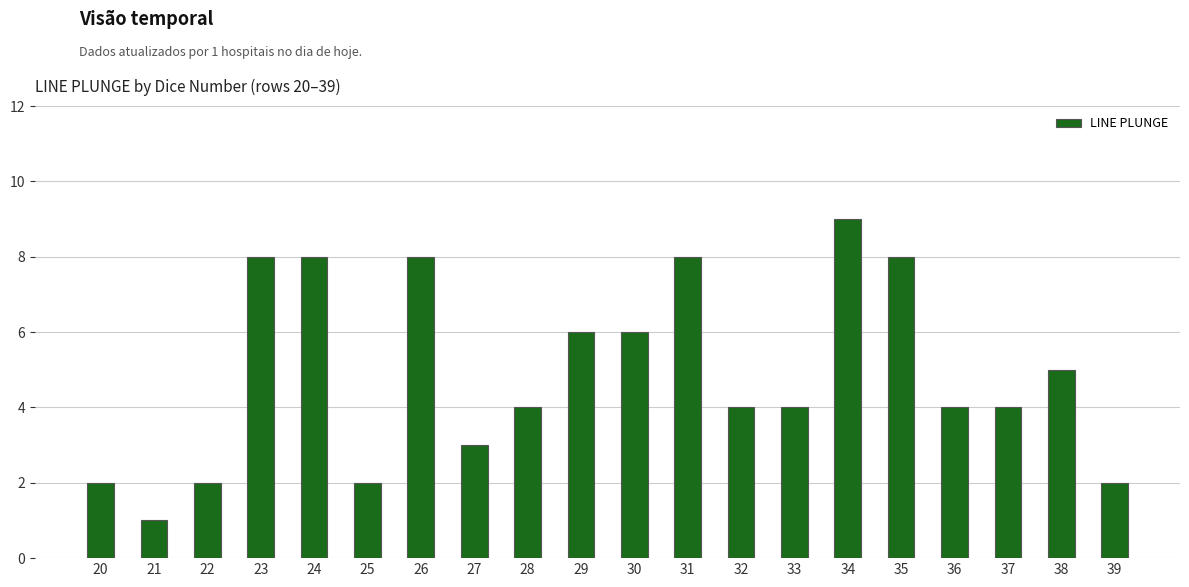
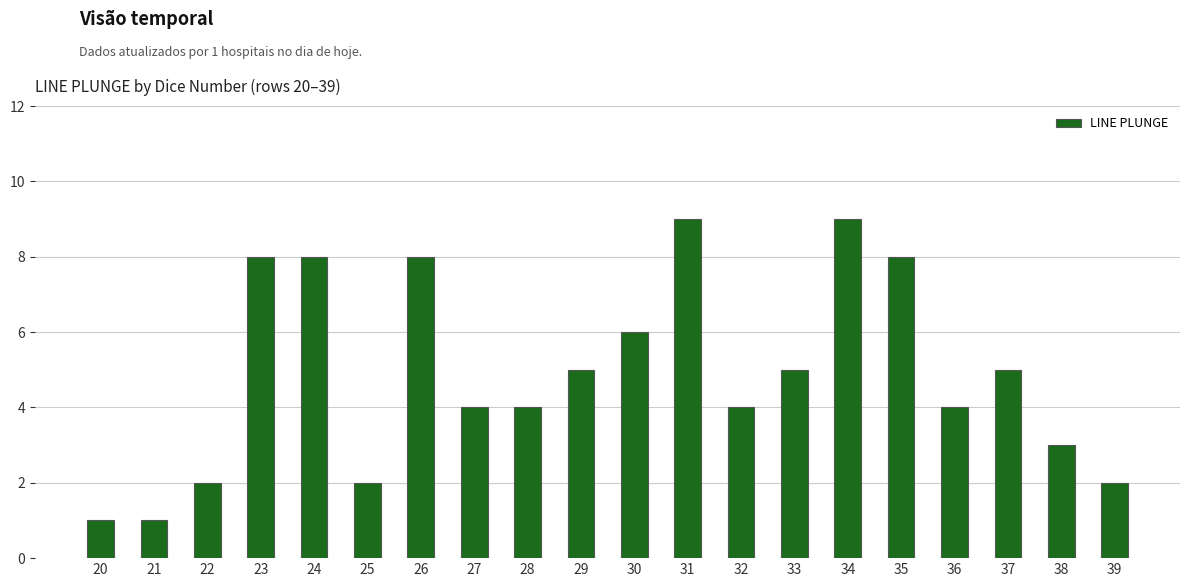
  {
-   "20": 2,
+   "20": 1,
    "21": 1,
    "22": 2,
    "23": 8,
    "24": 8,
    "25": 2,
    "26": 8,
-   "27": 3,
+   "27": 4,
    "28": 4,
-   "29": 6,
+   "29": 5,
    "30": 6,
-   "31": 8,
+   "31": 9,
    "32": 4,
-   "33": 4,
+   "33": 5,
    "34": 9,
    "35": 8,
    "36": 4,
-   "37": 4,
-   "38": 5,
+   "37": 5,
+   "38": 3,
    "39": 2
  }
